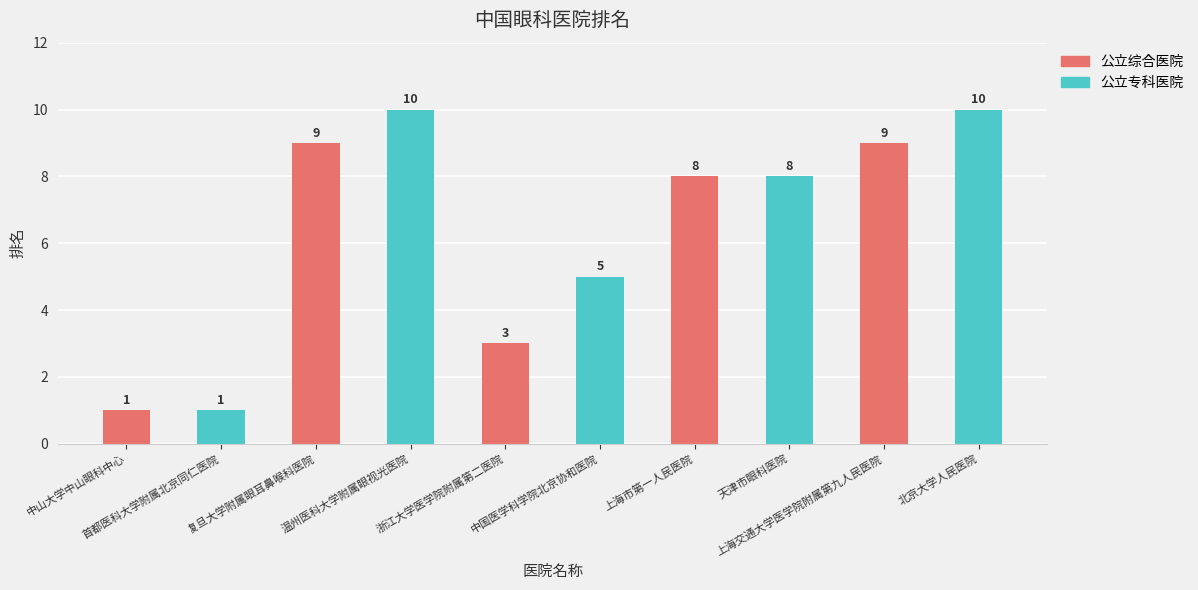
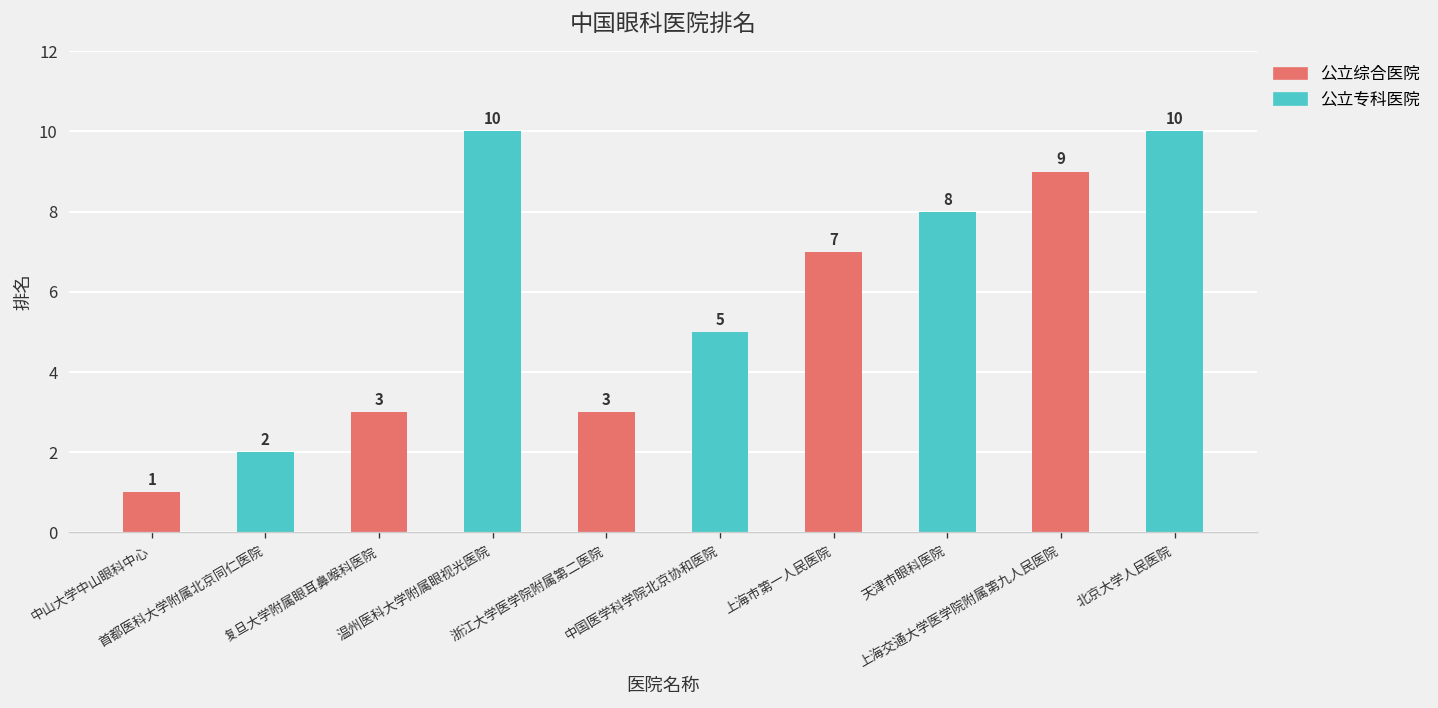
  {
    "中山大学中山眼科中心": 1,
-   "首都医科大学附属北京同仁医院": 1,
-   "复旦大学附属眼耳鼻喉科医院": 9,
+   "首都医科大学附属北京同仁医院": 2,
+   "复旦大学附属眼耳鼻喉科医院": 3,
    "温州医科大学附属眼视光医院": 10,
    "浙江大学医学院附属第二医院": 3,
    "中国医学科学院北京协和医院": 5,
-   "上海市第一人民医院": 8,
+   "上海市第一人民医院": 7,
    "天津市眼科医院": 8,
    "上海交通大学医学院附属第九人民医院": 9,
    "北京大学人民医院": 10
  }
